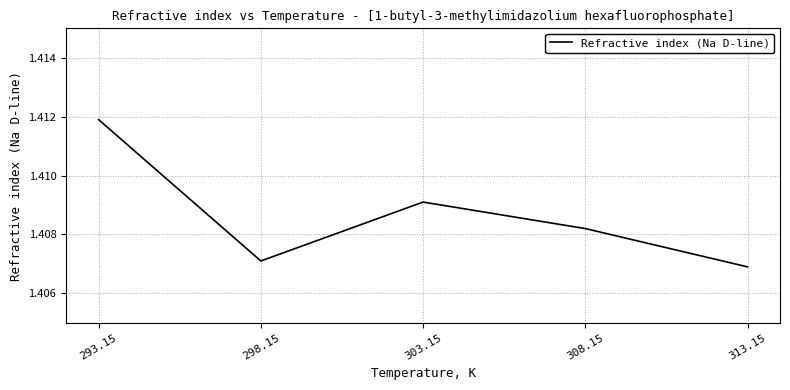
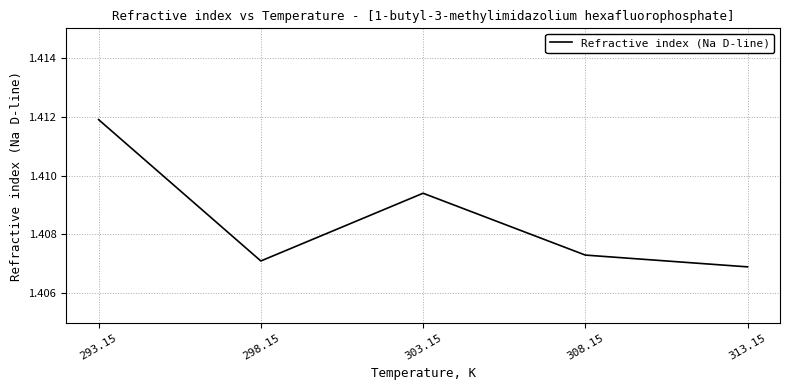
  {
    "293.15": 1.4119,
    "298.15": 1.4071,
-   "303.15": 1.4091,
-   "308.15": 1.4082,
+   "303.15": 1.4094,
+   "308.15": 1.4073,
    "313.15": 1.4069
  }
